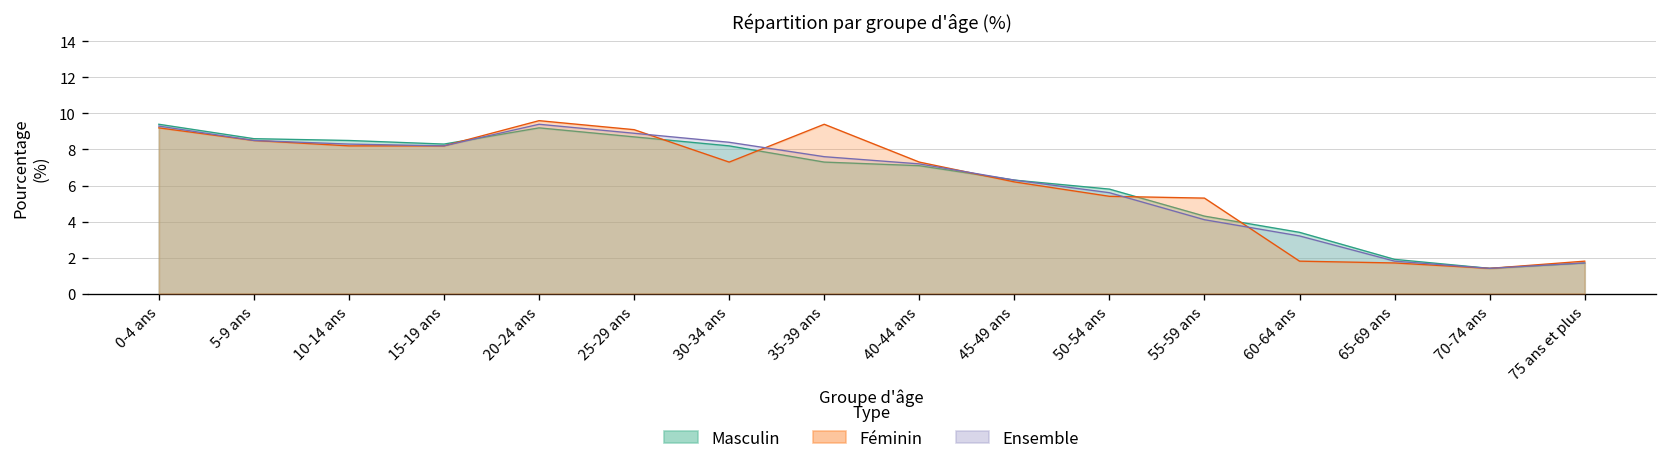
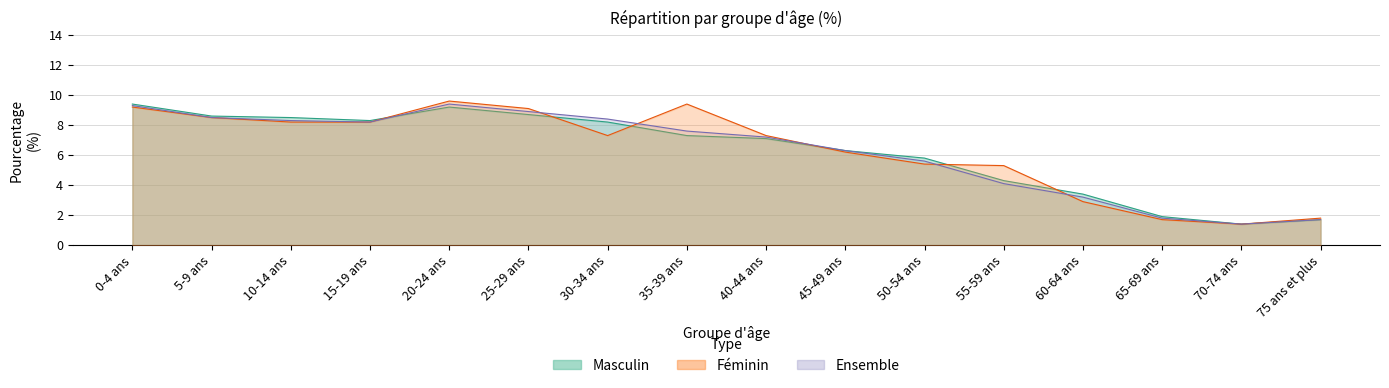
  {
    "Féminin": {
      "20-24 ans": 9.6,
      "25-29 ans": 9.1,
      "30-34 ans": 7.3,
      "35-39 ans": 9.4,
      "50-54 ans": 5.4,
      "55-59 ans": 5.3,
-     "60-64 ans": 1.8
+     "60-64 ans": 2.9
    }
  }
